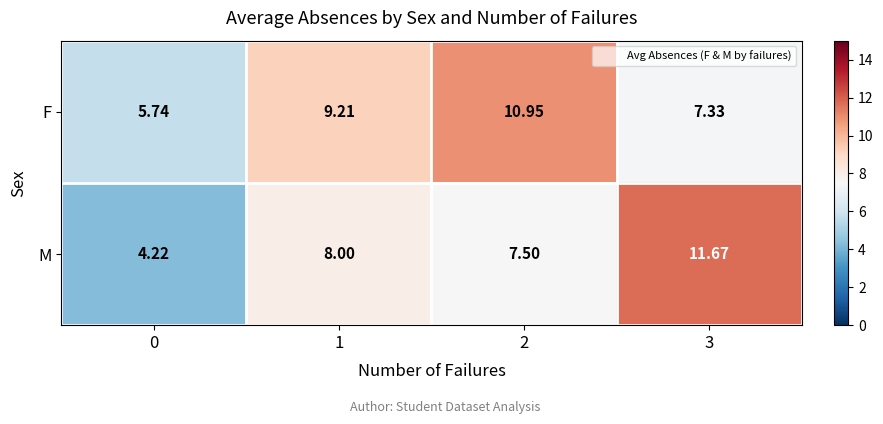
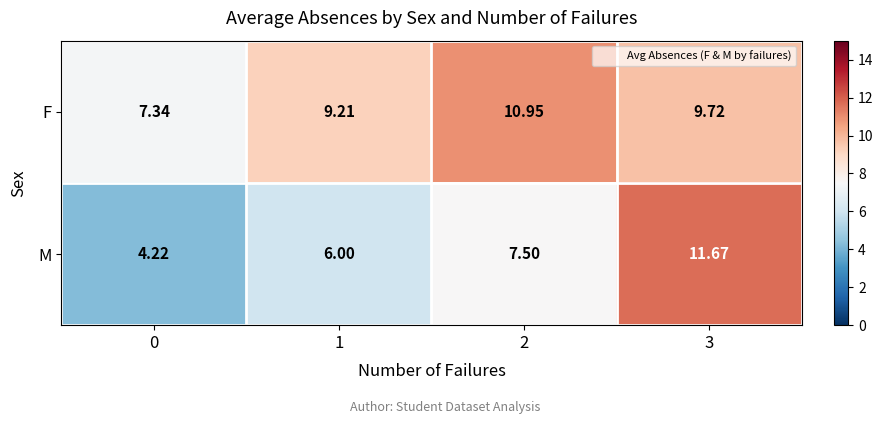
  {
    "F": {
-     "0": 5.74,
+     "0": 7.34,
      "1": 9.21,
      "2": 10.95,
-     "3": 7.33
+     "3": 9.72
    },
    "M": {
      "0": 4.22,
-     "1": 8.00,
+     "1": 6.00,
      "2": 7.50,
      "3": 11.67
    }
  }
